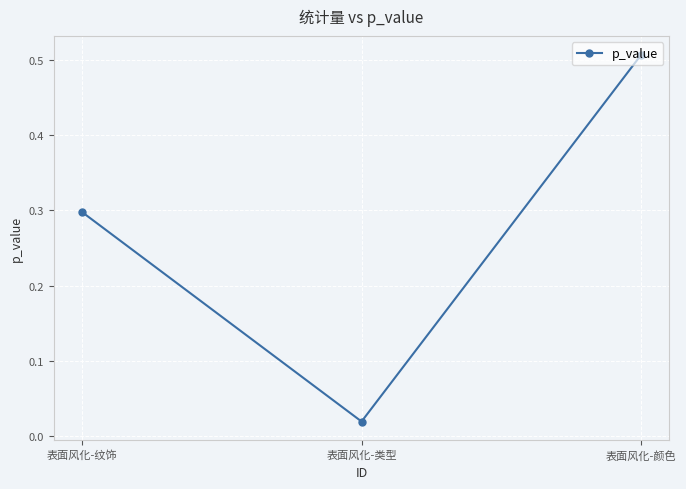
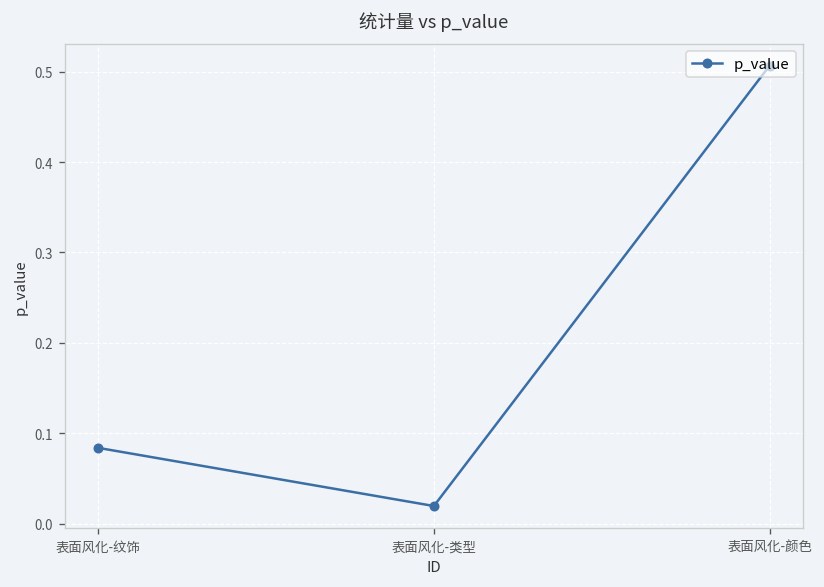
  {
-   "表面风化-纹饰": 0.30,
+   "表面风化-纹饰": 0.08,
    "表面风化-类型": 0.02
  }
